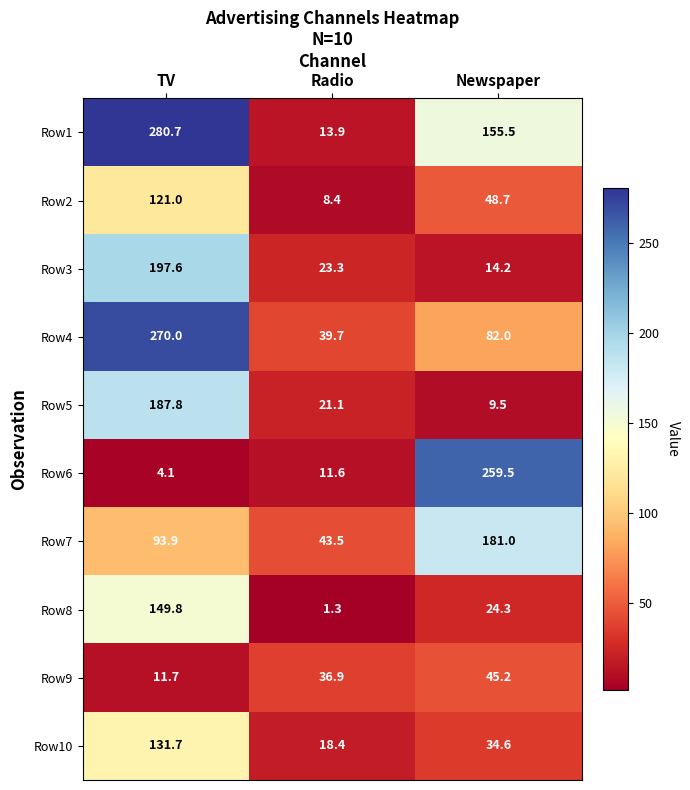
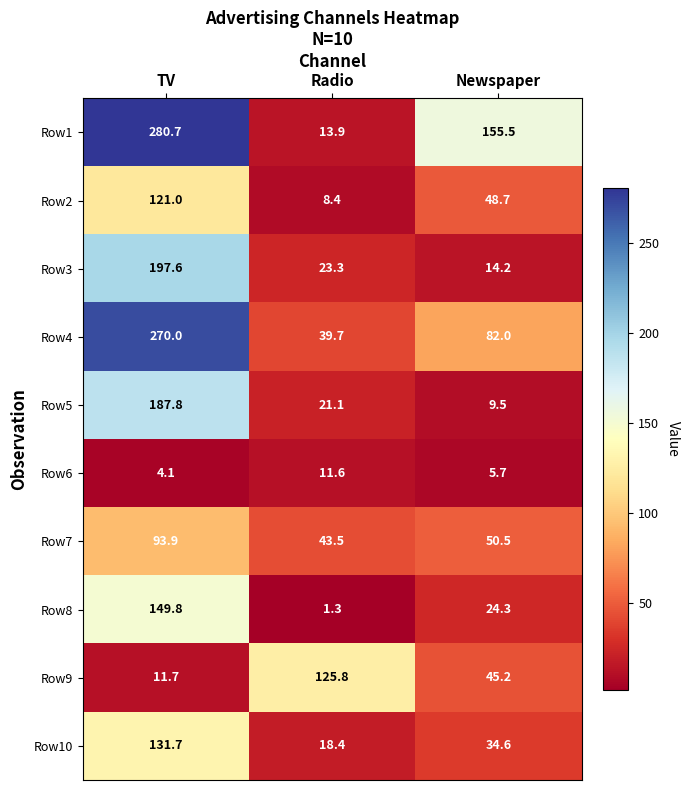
  {
    "Row1": {
      "TV": 280.7,
      "Radio": 13.9,
      "Newspaper": 155.5
    },
    "Row2": {
      "TV": 121.0,
      "Radio": 8.4,
      "Newspaper": 48.7
    },
    "Row3": {
      "TV": 197.6,
      "Radio": 23.3,
      "Newspaper": 14.2
    },
    "Row4": {
      "TV": 270.0,
      "Radio": 39.7,
      "Newspaper": 82.0
    },
    "Row5": {
      "TV": 187.8,
      "Radio": 21.1,
      "Newspaper": 9.5
    },
    "Row6": {
      "TV": 4.1,
      "Radio": 11.6,
-     "Newspaper": 259.5
+     "Newspaper": 5.7
    },
    "Row7": {
      "TV": 93.9,
      "Radio": 43.5,
-     "Newspaper": 181.0
+     "Newspaper": 50.5
    },
    "Row8": {
      "TV": 149.8,
      "Radio": 1.3,
      "Newspaper": 24.3
    },
    "Row9": {
      "TV": 11.7,
-     "Radio": 36.9,
+     "Radio": 125.8,
      "Newspaper": 45.2
    },
    "Row10": {
      "TV": 131.7,
      "Radio": 18.4,
      "Newspaper": 34.6
    }
  }
